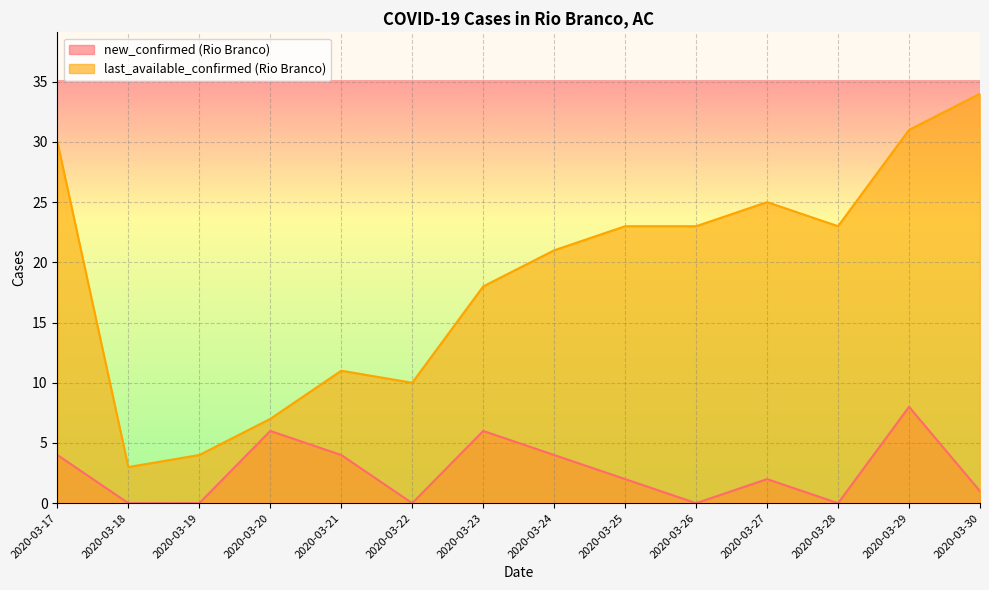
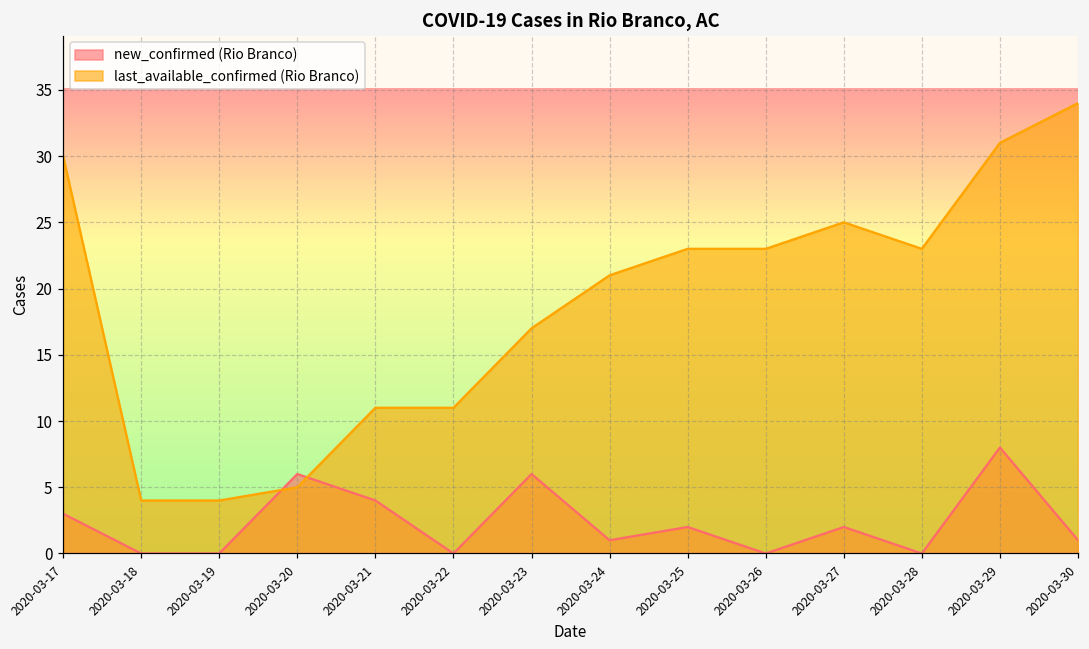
  {
    "new_confirmed (Rio Branco)": {
-     "2020-03-17": 4,
+     "2020-03-17": 3,
      "2020-03-18": 0,
      "2020-03-19": 0,
      "2020-03-20": 6,
      "2020-03-21": 4,
      "2020-03-22": 0,
      "2020-03-23": 6,
-     "2020-03-24": 4,
+     "2020-03-24": 1,
      "2020-03-25": 2,
      "2020-03-26": 0,
      "2020-03-27": 2,
      "2020-03-28": 0,
      "2020-03-29": 8,
      "2020-03-30": 1
    },
    "last_available_confirmed (Rio Branco)": {
      "2020-03-17": 30,
-     "2020-03-18": 3,
+     "2020-03-18": 4,
      "2020-03-19": 4,
-     "2020-03-20": 7,
+     "2020-03-20": 5,
      "2020-03-21": 11,
-     "2020-03-22": 10,
-     "2020-03-23": 18,
+     "2020-03-22": 11,
+     "2020-03-23": 17,
      "2020-03-24": 21,
      "2020-03-25": 23,
      "2020-03-26": 23,
      "2020-03-27": 25,
      "2020-03-28": 23,
      "2020-03-29": 31,
      "2020-03-30": 34
    }
  }
